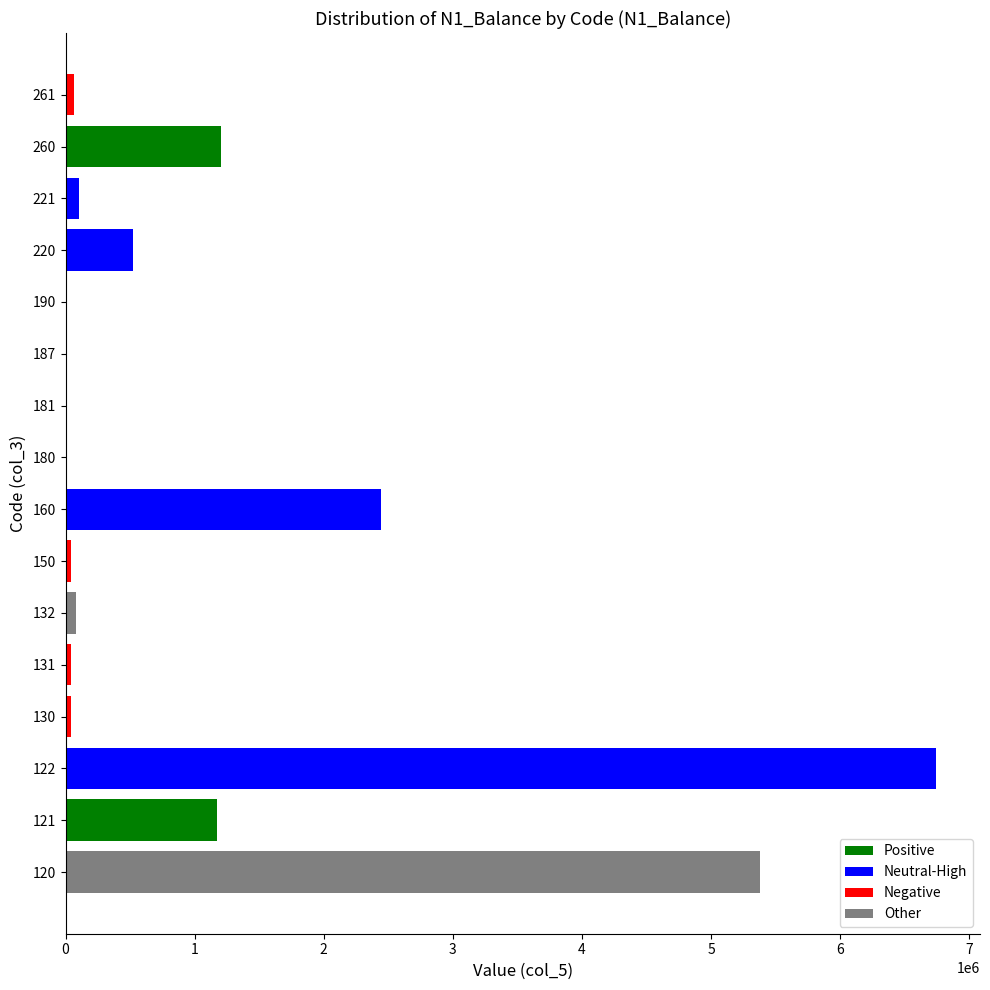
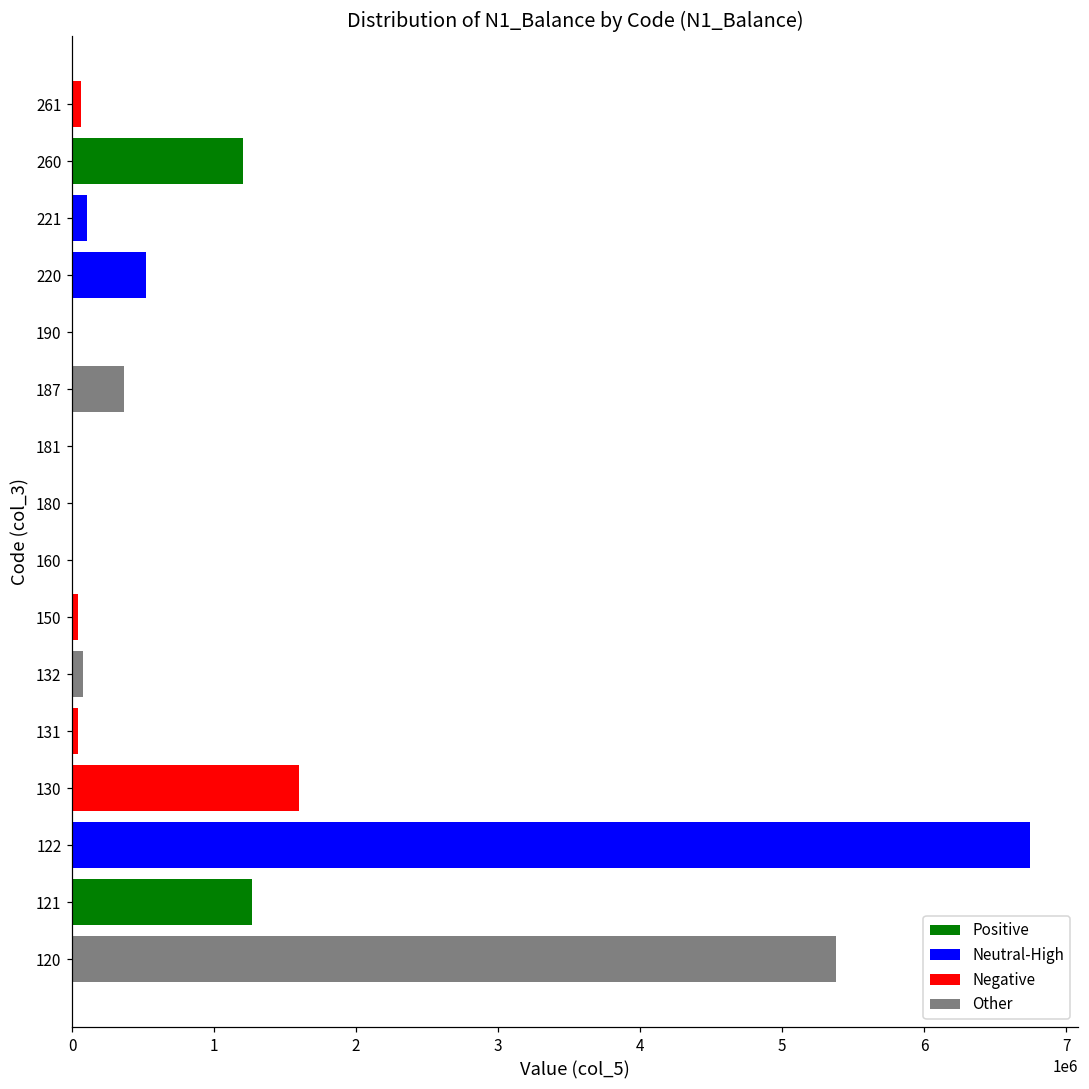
  {
    "261": 60000,
    "260": 1200000,
    "221": 100000,
    "220": 520000,
-   "187": 0,
-   "160": 2440000,
+   "187": 370000,
+   "160": 0,
    "150": 40000,
    "132": 80000,
    "131": 40000,
-   "130": 40000,
+   "130": 1600000,
    "122": 6750000,
-   "121": 1180000,
+   "121": 1260000,
    "120": 5380000
  }
